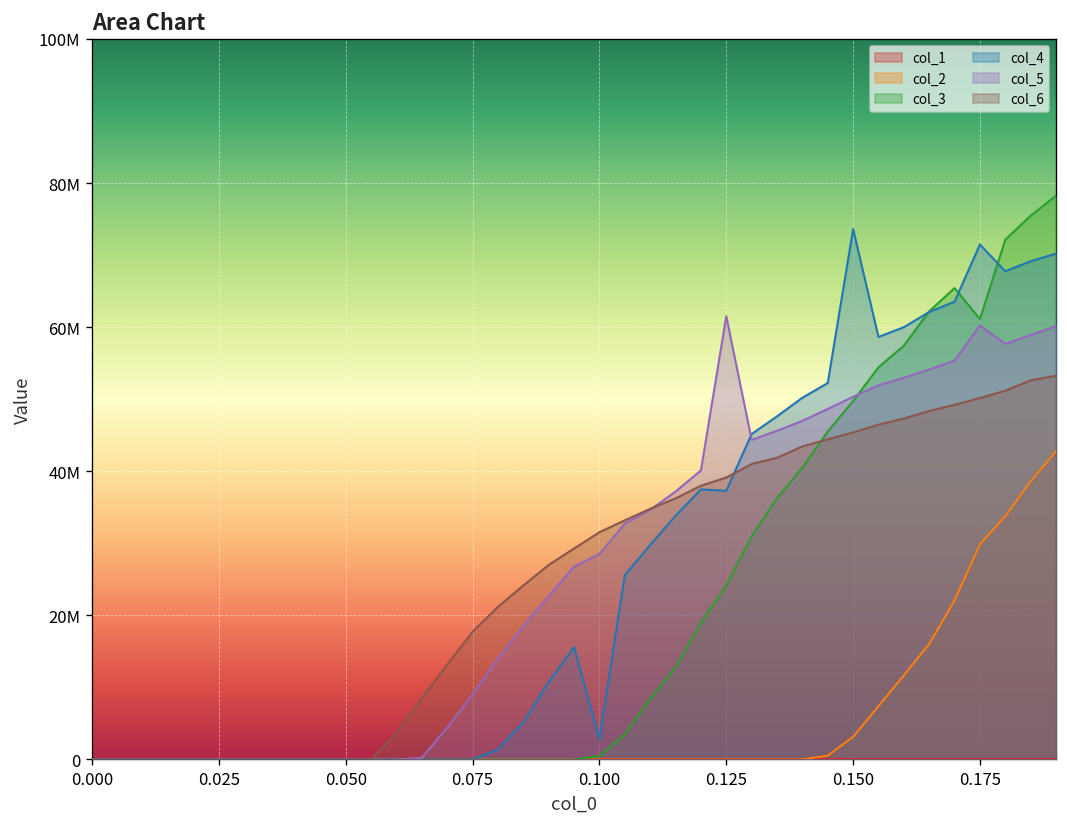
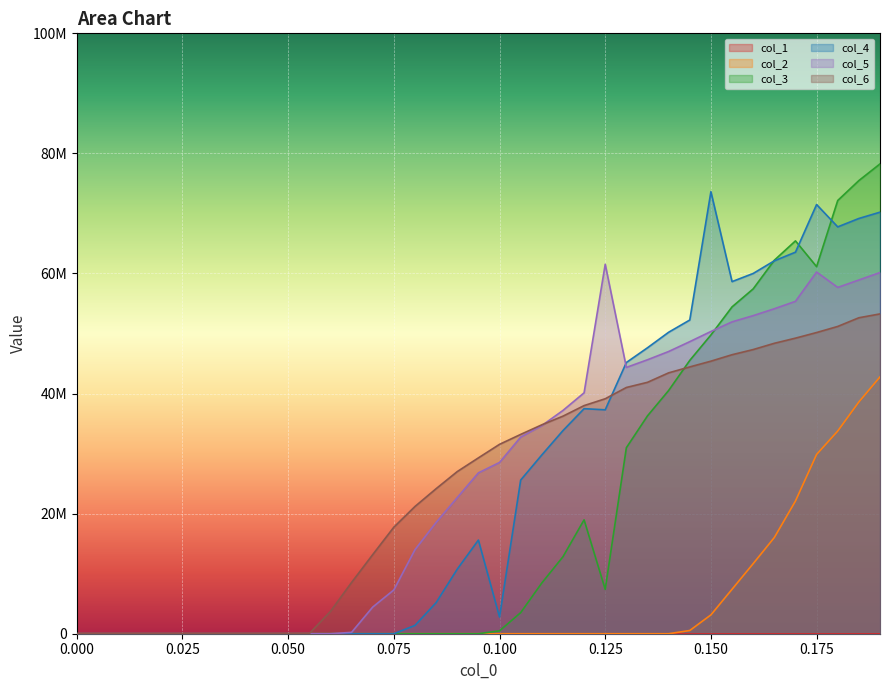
  {
    "col_3": {
      "0.100": 0,
-     "0.125": 24000000,
+     "0.125": 7000000,
      "0.150": 50000000,
      "0.175": 61000000
    },
    "col_4": {
      "0.100": 3000000,
      "0.125": 37000000,
      "0.150": 74000000,
      "0.175": 71000000
    },
    "col_5": {
-     "0.075": 9000000,
+     "0.075": 7000000,
      "0.100": 29000000,
      "0.125": 62000000,
      "0.150": 50000000,
      "0.175": 60000000
    }
  }
